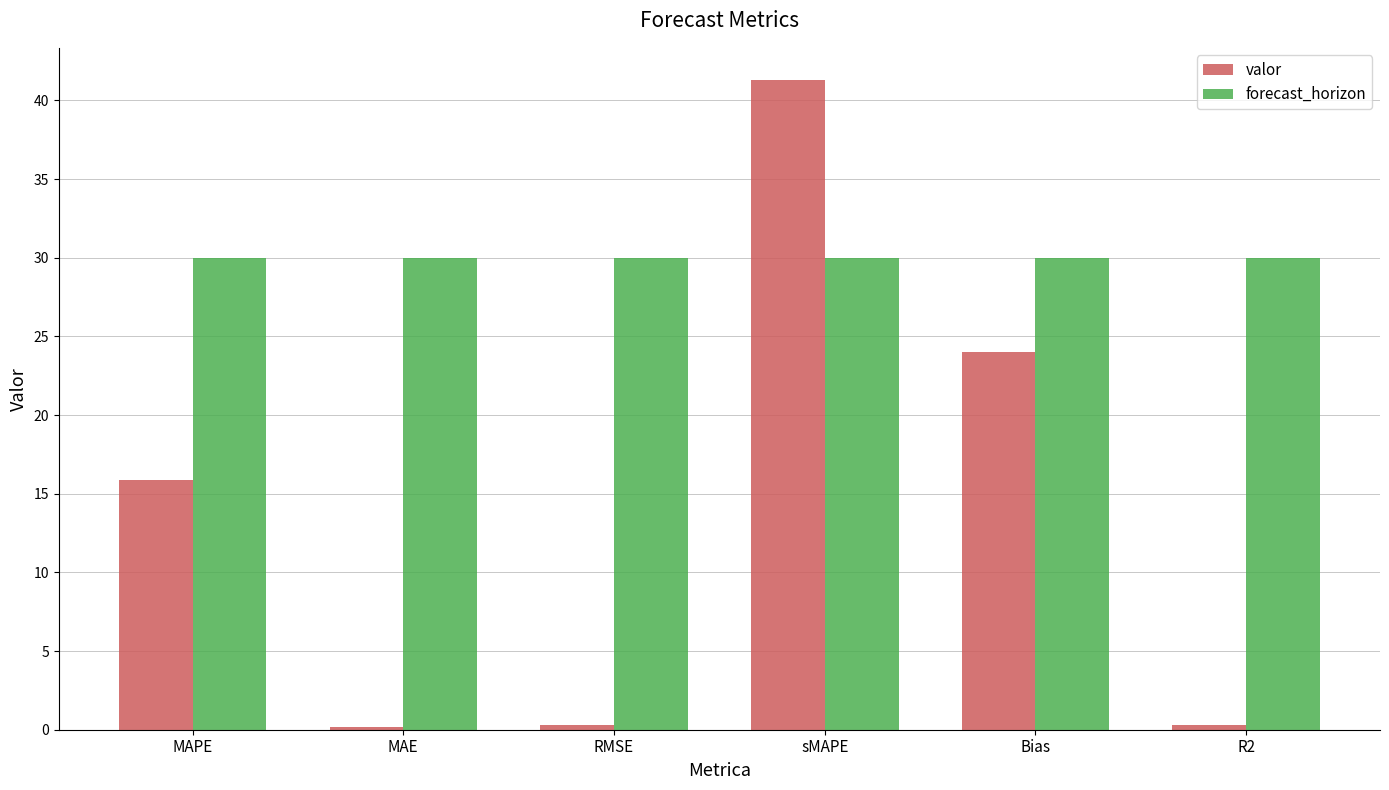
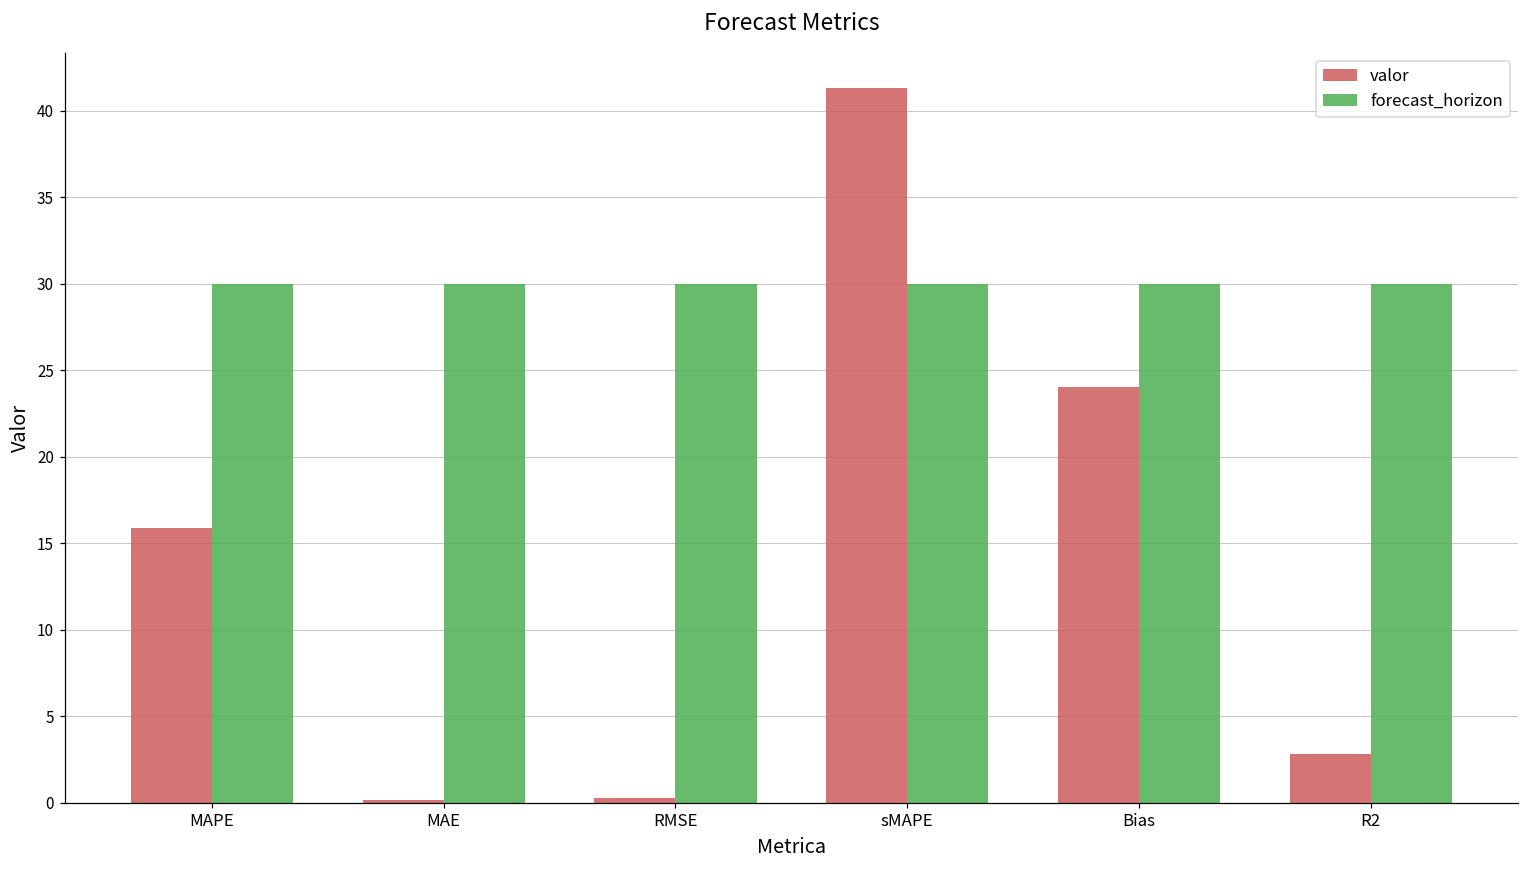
  {
    "valor": {
      "MAPE": 15.9,
      "RMSE": 0.3,
      "sMAPE": 41.3,
      "Bias": 24.0,
-     "R2": 0.3
+     "R2": 2.8
    },
    "forecast_horizon": {
      "MAPE": 30.0,
      "MAE": 30.0,
      "RMSE": 30.0,
      "sMAPE": 30.0,
      "Bias": 30.0,
      "R2": 30.0
    }
  }
